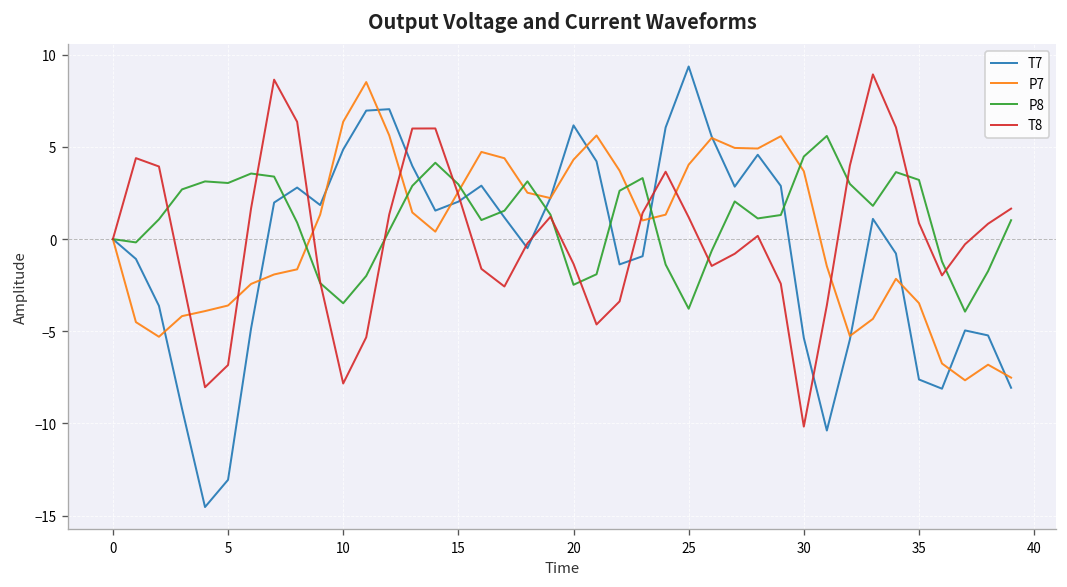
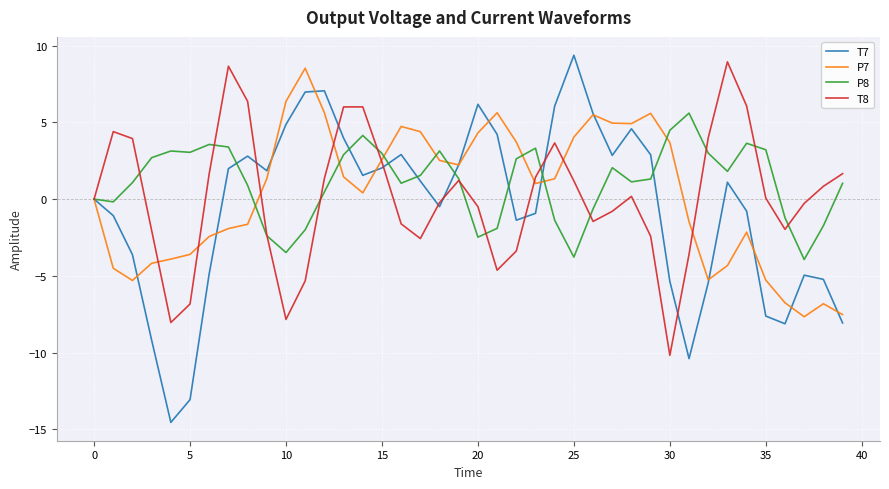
  {
    "T7": {
      "5": -13.1,
      "10": 4.9,
      "15": 2.0,
      "20": 6.2,
      "25": 9.4,
      "30": -5.4,
      "35": -7.6
    },
    "P7": {
      "5": -3.6,
      "10": 6.4,
      "15": 2.6,
      "20": 4.3,
      "25": 4.0,
      "30": 3.7,
-     "35": -3.5
+     "35": -5.3
    },
    "P8": {
      "5": 3.0,
      "10": -3.5,
      "15": 3.0,
      "20": -2.5,
      "25": -3.8,
      "30": 4.5,
      "35": 3.2
    },
    "T8": {
      "5": -6.8,
      "10": -7.8,
      "15": 2.4,
-     "20": -1.3,
+     "20": -0.5,
      "25": 1.2,
      "30": -10.2,
-     "35": 0.9
+     "35": 0.1
    }
  }
